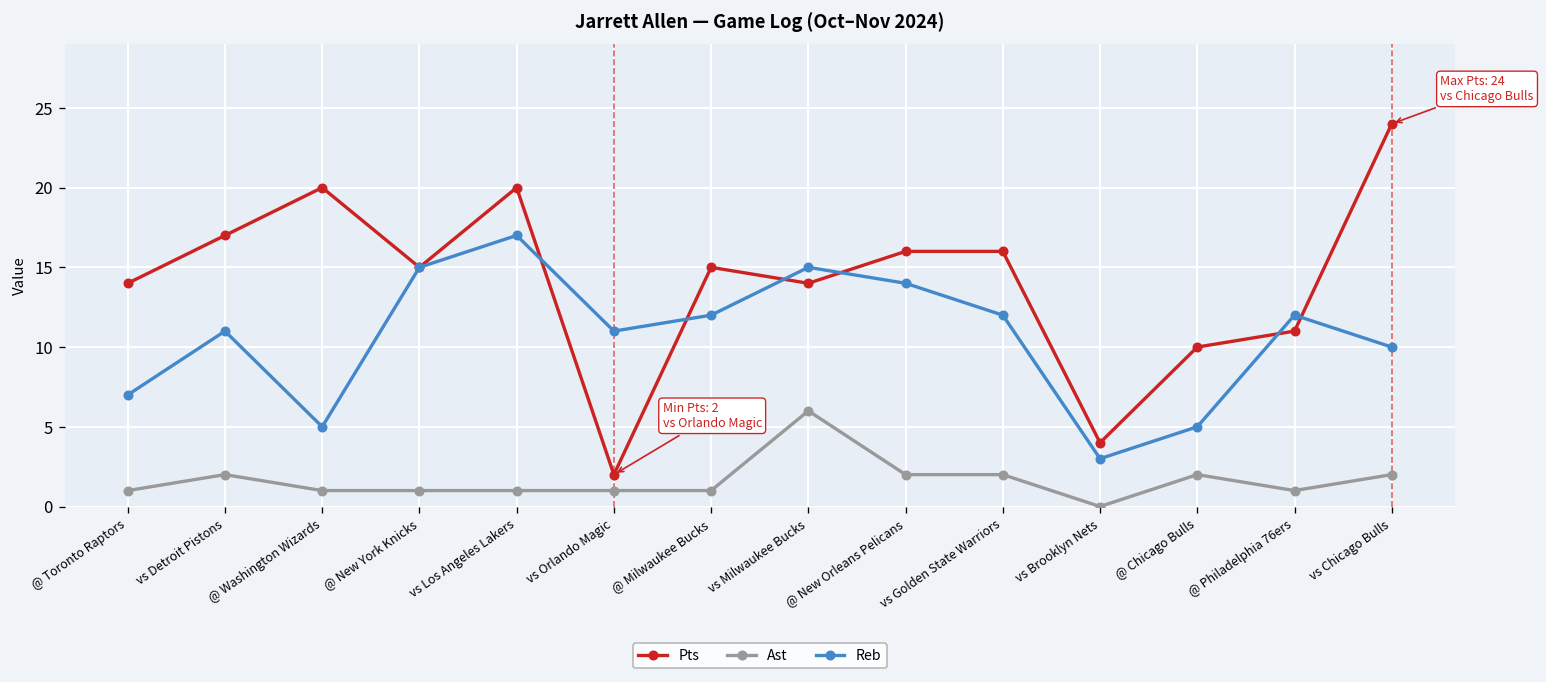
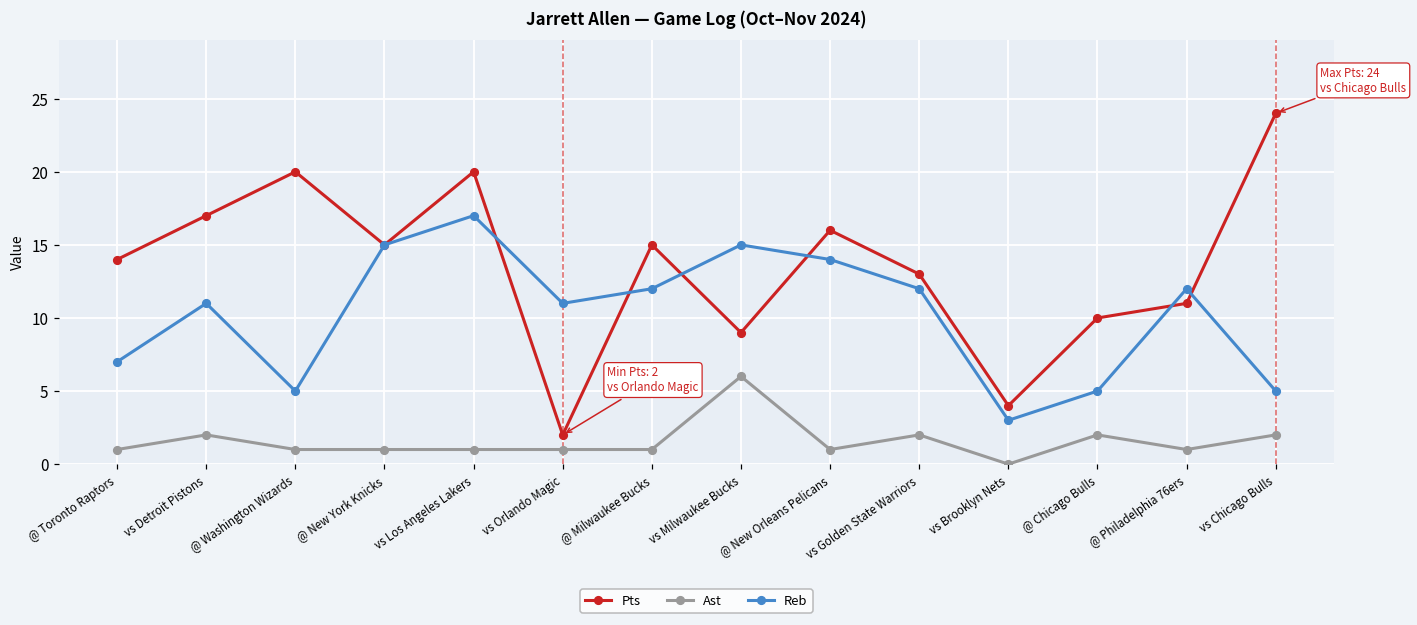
  {
    "Pts": {
      "@ Toronto Raptors": 14,
      "vs Detroit Pistons": 17,
      "@ Washington Wizards": 20,
      "vs Los Angeles Lakers": 20,
      "@ Milwaukee Bucks": 15,
-     "vs Milwaukee Bucks": 14,
+     "vs Milwaukee Bucks": 9,
      "@ New Orleans Pelicans": 16,
-     "vs Golden State Warriors": 16,
+     "vs Golden State Warriors": 13,
      "vs Brooklyn Nets": 4,
      "@ Chicago Bulls": 10,
      "@ Philadelphia 76ers": 11
    },
    "Ast": {
      "@ Toronto Raptors": 1,
      "vs Detroit Pistons": 2,
      "@ Washington Wizards": 1,
      "@ New York Knicks": 1,
      "vs Los Angeles Lakers": 1,
      "vs Orlando Magic": 1,
      "@ Milwaukee Bucks": 1,
      "vs Milwaukee Bucks": 6,
-     "@ New Orleans Pelicans": 2,
+     "@ New Orleans Pelicans": 1,
      "vs Golden State Warriors": 2,
      "vs Brooklyn Nets": 0,
      "@ Chicago Bulls": 2,
      "@ Philadelphia 76ers": 1,
      "vs Chicago Bulls": 2
    },
    "Reb": {
      "@ Toronto Raptors": 7,
      "vs Detroit Pistons": 11,
      "@ Washington Wizards": 5,
      "vs Los Angeles Lakers": 17,
      "vs Orlando Magic": 11,
      "@ Milwaukee Bucks": 12,
      "vs Milwaukee Bucks": 15,
      "@ New Orleans Pelicans": 14,
      "vs Golden State Warriors": 12,
      "vs Brooklyn Nets": 3,
      "@ Chicago Bulls": 5,
      "@ Philadelphia 76ers": 12,
-     "vs Chicago Bulls": 10
+     "vs Chicago Bulls": 5
    }
  }
